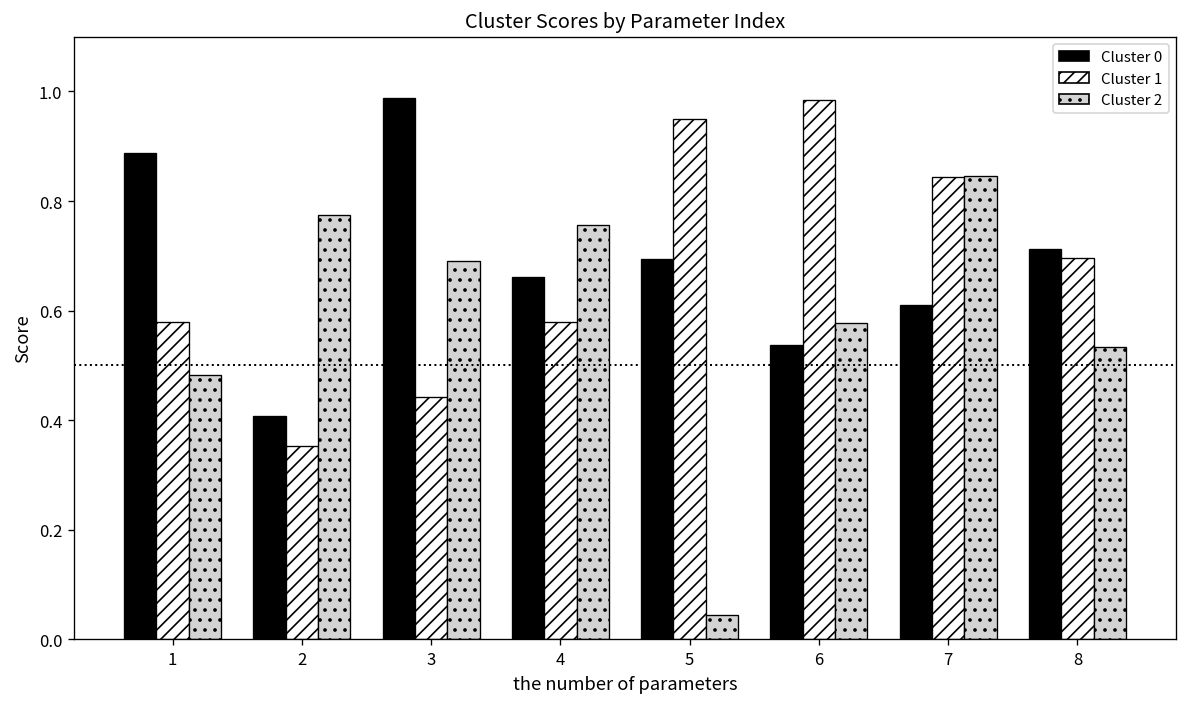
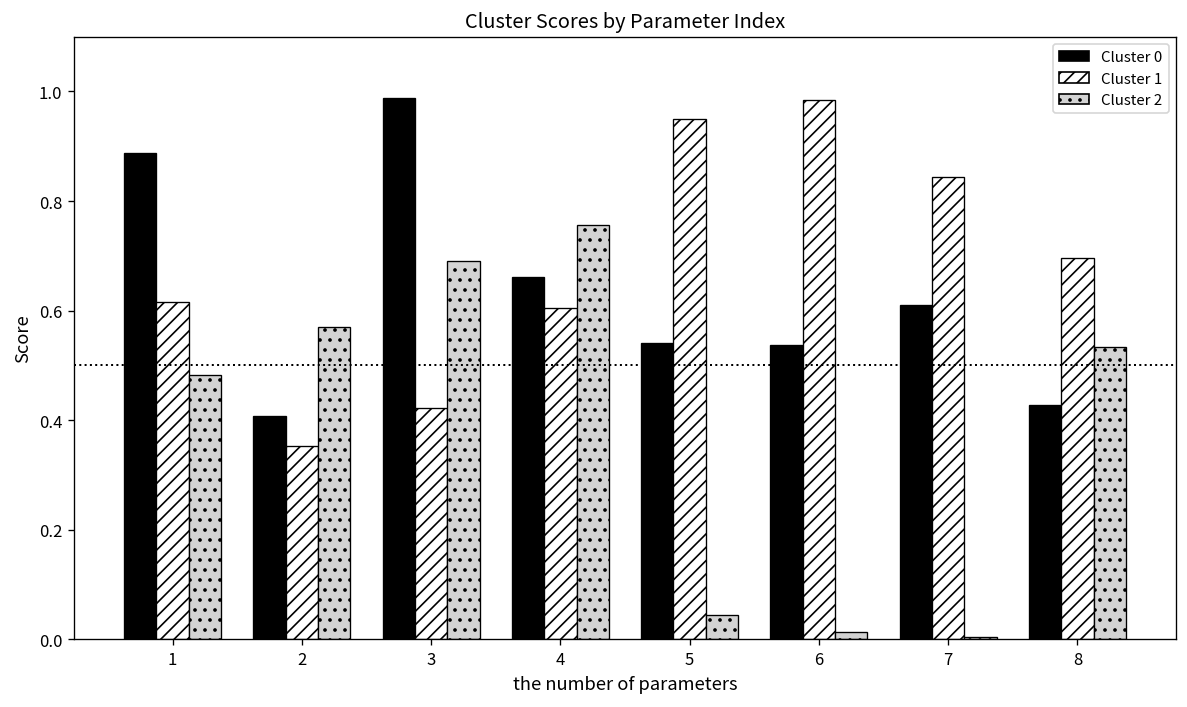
  {
    "Cluster 0": {
      "1": 0.89,
      "2": 0.41,
      "3": 0.99,
      "4": 0.66,
-     "5": 0.69,
+     "5": 0.54,
      "6": 0.54,
      "7": 0.61,
-     "8": 0.71
+     "8": 0.43
    },
    "Cluster 1": {
-     "1": 0.58,
+     "1": 0.62,
      "2": 0.35,
-     "3": 0.44,
-     "4": 0.58,
+     "3": 0.42,
+     "4": 0.61,
      "5": 0.95,
      "6": 0.98,
      "7": 0.84,
      "8": 0.70
    },
    "Cluster 2": {
      "1": 0.48,
-     "2": 0.77,
+     "2": 0.57,
      "3": 0.69,
      "4": 0.76,
      "5": 0.05,
-     "6": 0.58,
-     "7": 0.85,
+     "6": 0.01,
+     "7": 0.00,
      "8": 0.53
    }
  }
